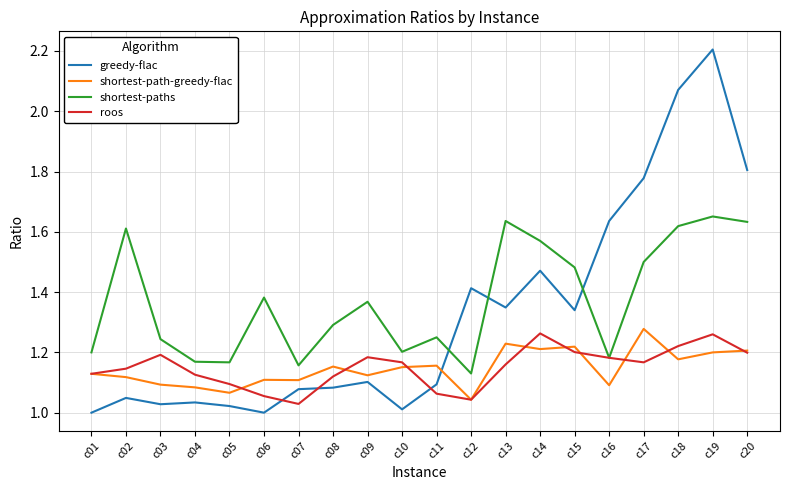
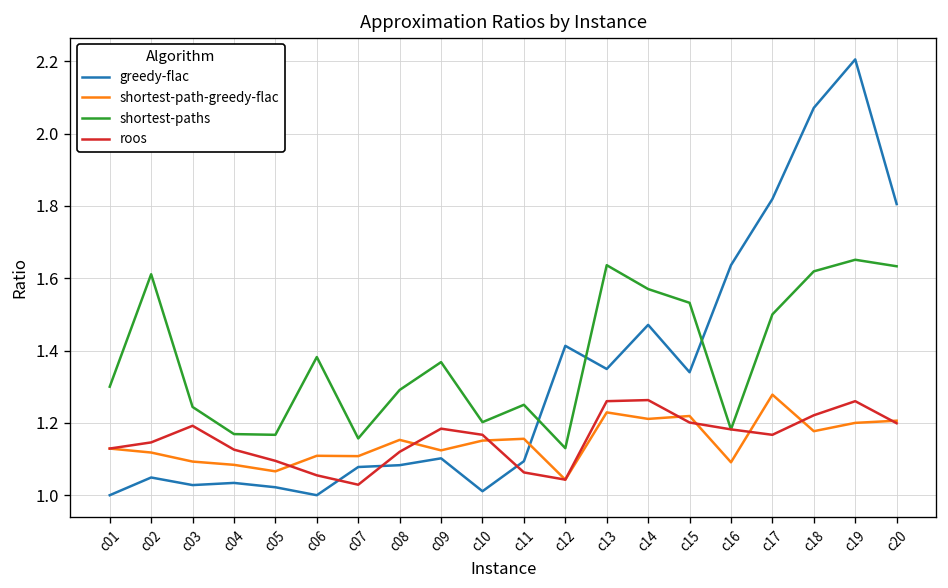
  {
    "greedy-flac": {
      "c01": 1.00,
      "c02": 1.05,
      "c03": 1.03,
      "c04": 1.03,
      "c05": 1.02,
      "c06": 1.00,
      "c07": 1.08,
      "c08": 1.08,
      "c09": 1.10,
      "c10": 1.01,
      "c11": 1.09,
      "c12": 1.41,
      "c13": 1.35,
      "c14": 1.47,
      "c15": 1.34,
      "c16": 1.64,
-     "c17": 1.78,
+     "c17": 1.82,
      "c18": 2.07,
      "c19": 2.21,
      "c20": 1.81
    },
    "shortest-path-greedy-flac": {
      "c02": 1.12,
      "c03": 1.09,
      "c04": 1.08,
      "c05": 1.07,
      "c06": 1.11,
      "c07": 1.11,
      "c08": 1.15,
      "c09": 1.12,
      "c10": 1.15,
      "c11": 1.16,
      "c13": 1.23,
      "c14": 1.21,
      "c15": 1.22,
      "c16": 1.09,
      "c17": 1.28,
      "c18": 1.18,
      "c19": 1.20
    },
    "shortest-paths": {
-     "c01": 1.2,
+     "c01": 1.3,
      "c02": 1.61,
      "c03": 1.24,
      "c04": 1.17,
      "c05": 1.17,
      "c06": 1.38,
      "c07": 1.16,
      "c08": 1.29,
      "c09": 1.37,
      "c10": 1.20,
      "c11": 1.25,
      "c12": 1.13,
      "c13": 1.64,
      "c14": 1.57,
-     "c15": 1.48,
+     "c15": 1.53,
      "c17": 1.50,
      "c18": 1.62,
      "c19": 1.65,
      "c20": 1.63
    },
    "roos": {
      "c02": 1.15,
      "c03": 1.19,
      "c04": 1.13,
      "c05": 1.10,
      "c06": 1.06,
      "c07": 1.03,
      "c08": 1.12,
      "c09": 1.18,
      "c10": 1.17,
      "c11": 1.06,
-     "c13": 1.16,
+     "c13": 1.26,
      "c14": 1.26,
      "c15": 1.20,
      "c17": 1.17,
      "c18": 1.22,
      "c19": 1.26
    }
  }
